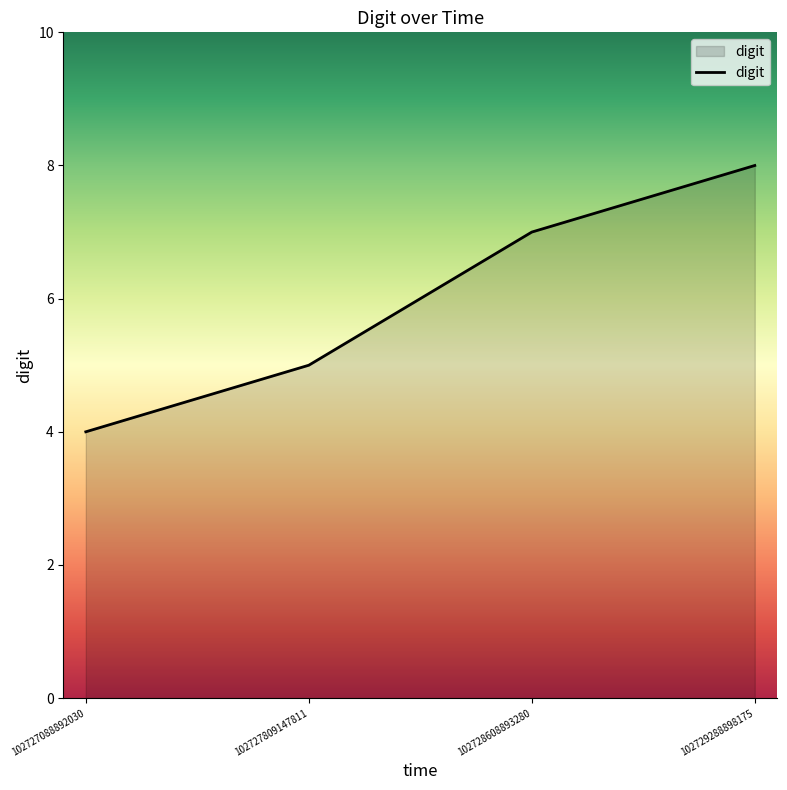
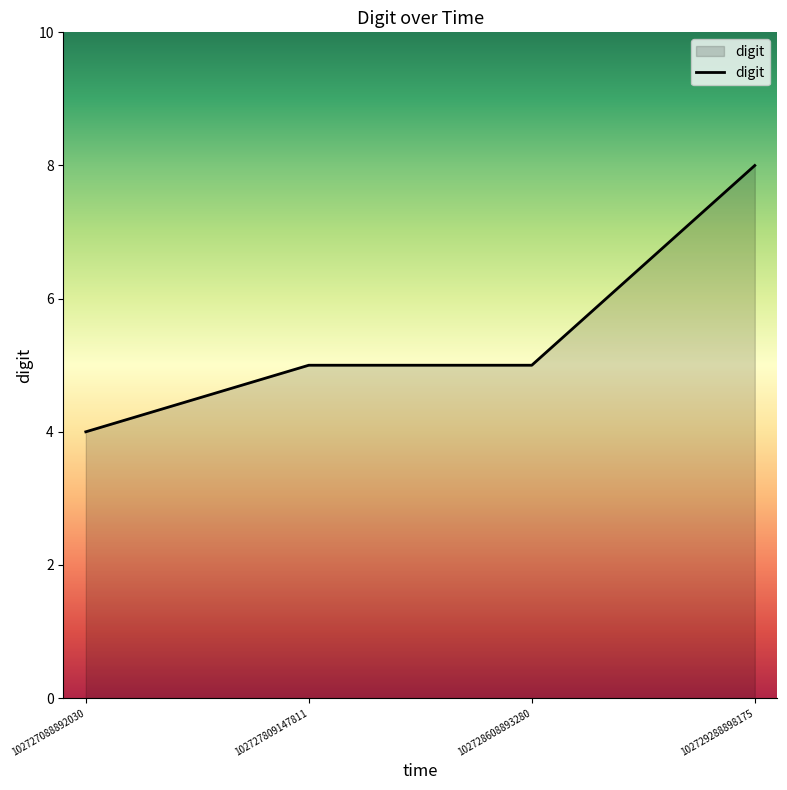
  {
    "102727088892030": 4,
    "102727809147811": 5,
-   "102728608893280": 7,
+   "102728608893280": 5,
    "102729288898175": 8
  }
